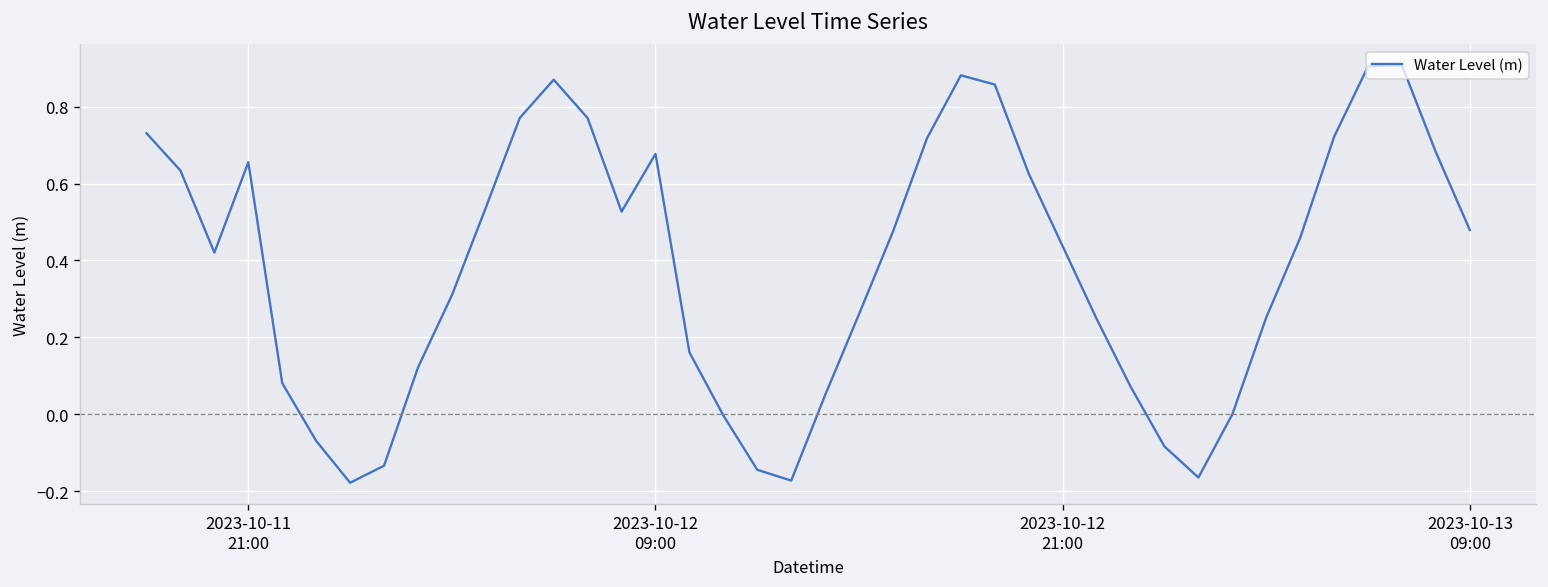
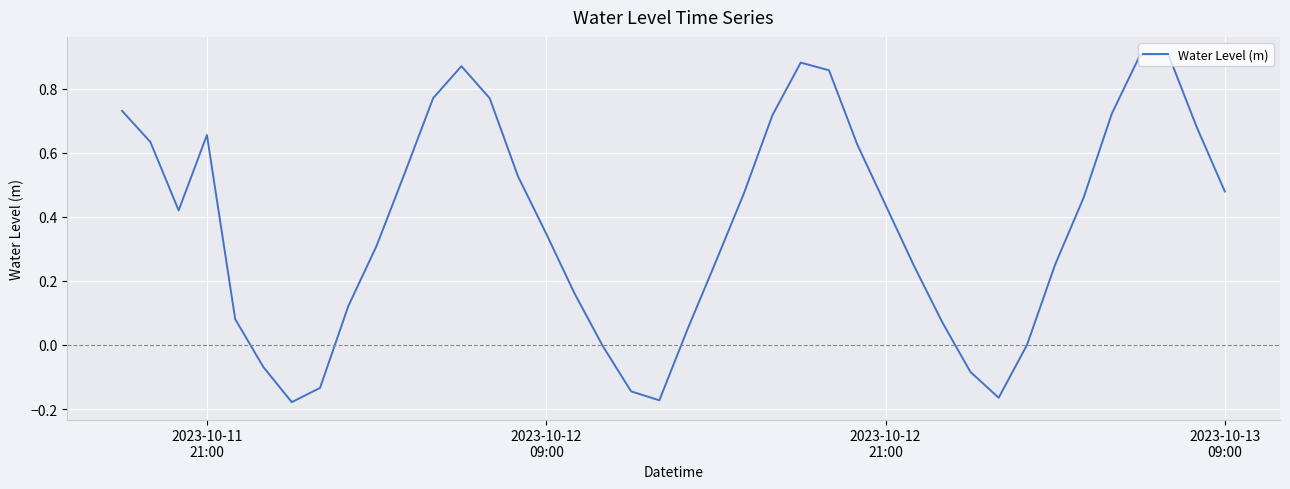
  {
    "2023-10-11 21:00": 0.66,
-   "2023-10-12 09:00": 0.68,
+   "2023-10-12 09:00": 0.35,
    "2023-10-12 21:00": 0.44,
    "2023-10-13 09:00": 0.48
  }
